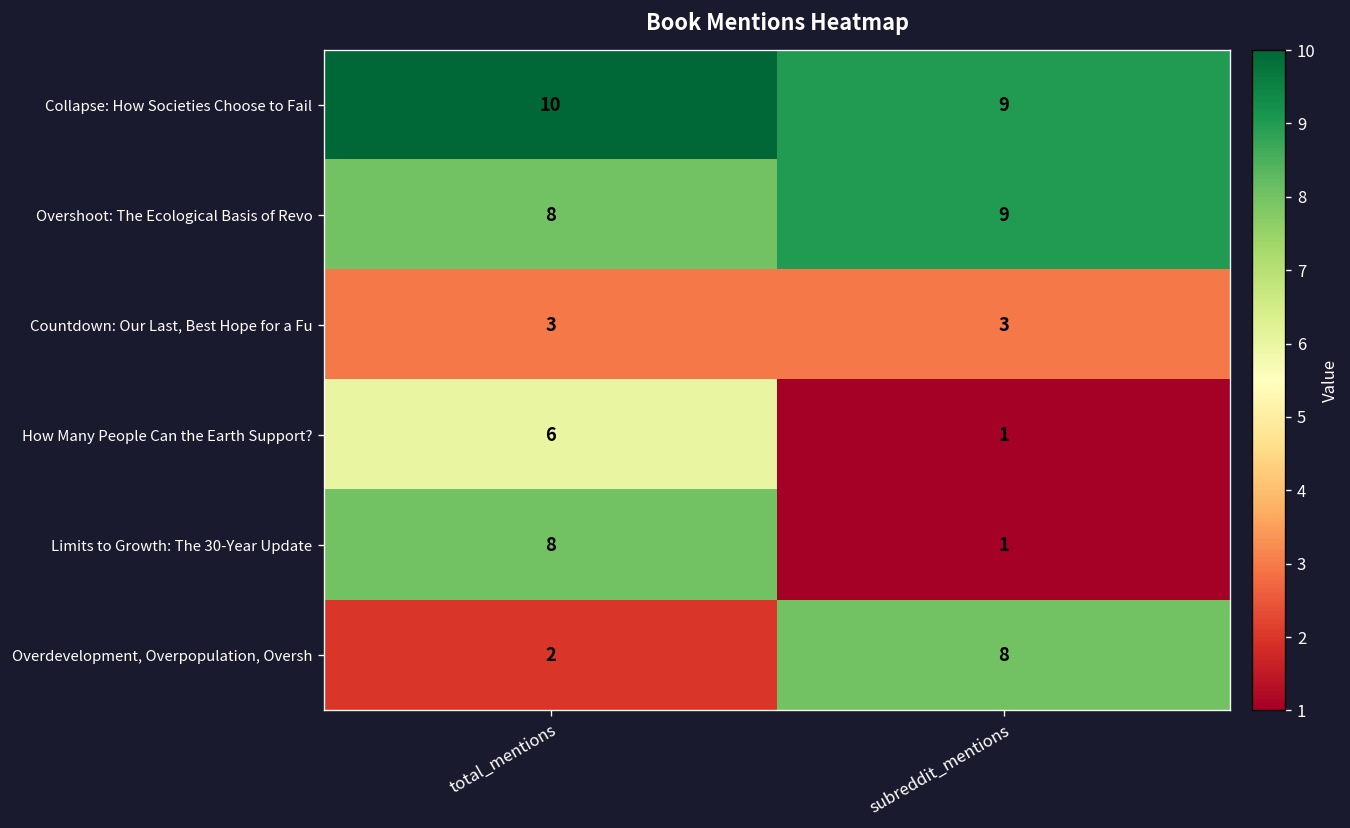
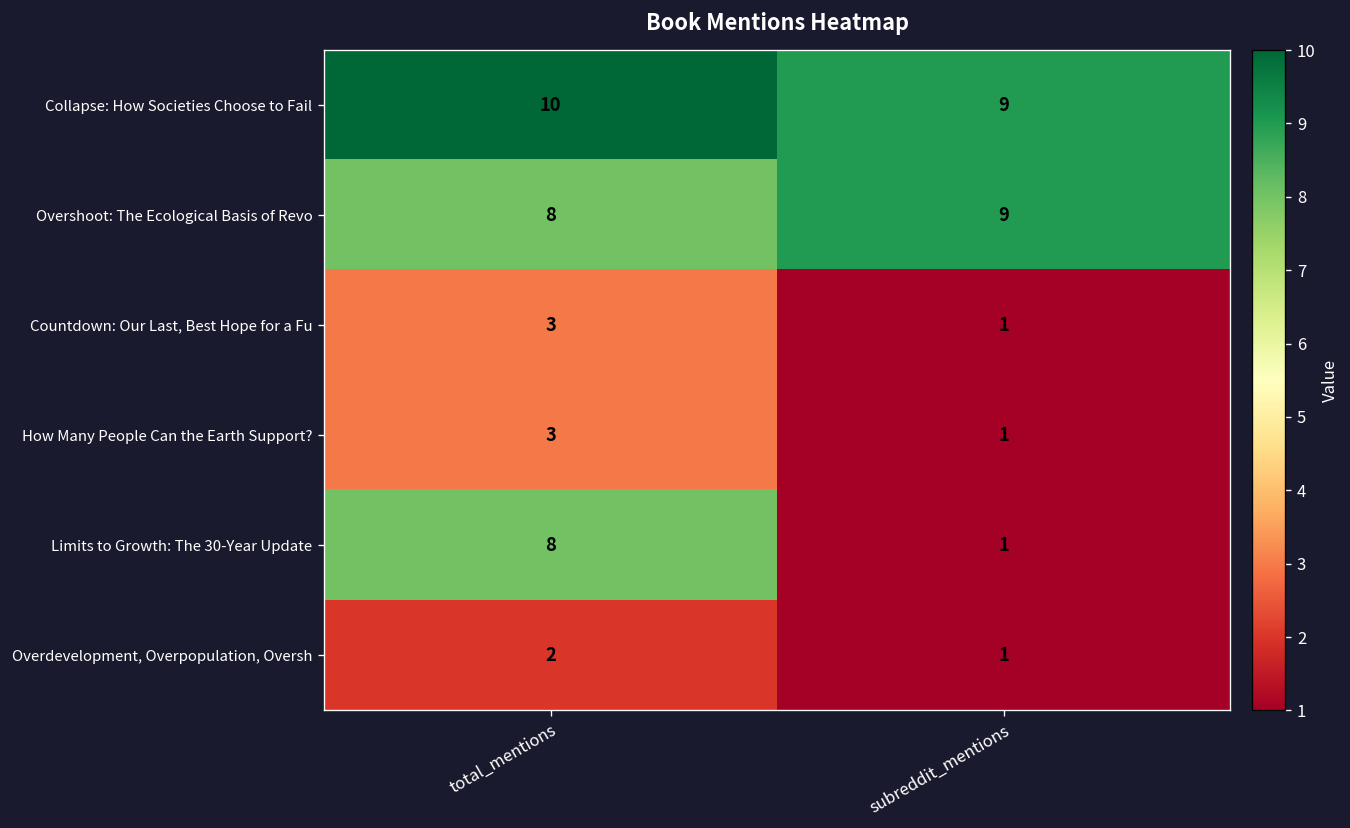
  {
    "Collapse: How Societies Choose to Fail": {
      "total_mentions": 10,
      "subreddit_mentions": 9
    },
    "Overshoot: The Ecological Basis of Revo": {
      "total_mentions": 8,
      "subreddit_mentions": 9
    },
    "Countdown: Our Last, Best Hope for a Fu": {
      "total_mentions": 3,
-     "subreddit_mentions": 3
+     "subreddit_mentions": 1
    },
    "How Many People Can the Earth Support?": {
-     "total_mentions": 6,
+     "total_mentions": 3,
      "subreddit_mentions": 1
    },
    "Limits to Growth: The 30-Year Update": {
      "total_mentions": 8,
      "subreddit_mentions": 1
    },
    "Overdevelopment, Overpopulation, Oversh": {
      "total_mentions": 2,
-     "subreddit_mentions": 8
+     "subreddit_mentions": 1
    }
  }
